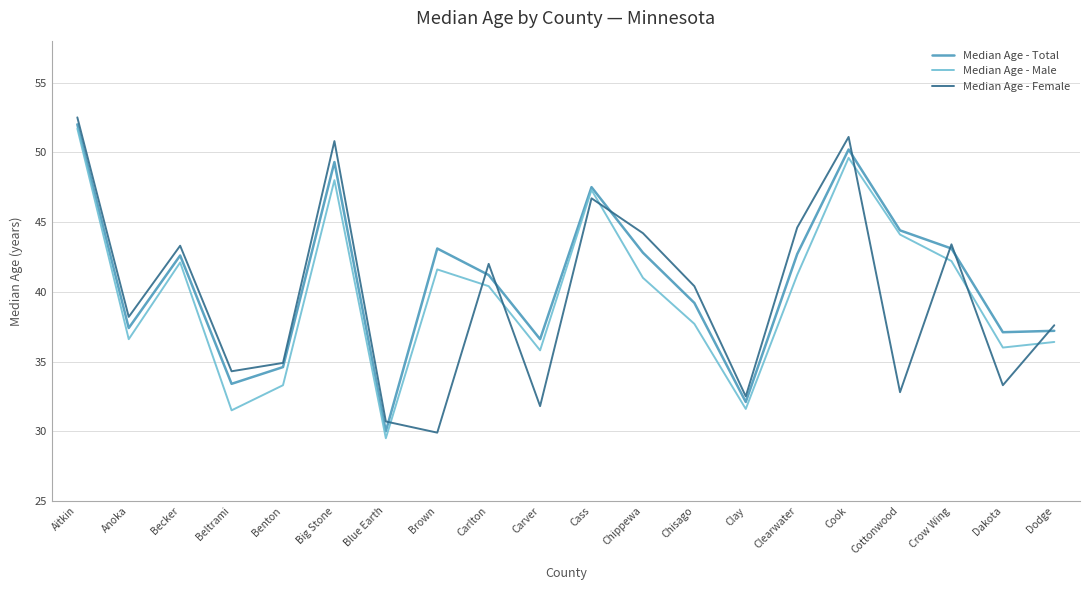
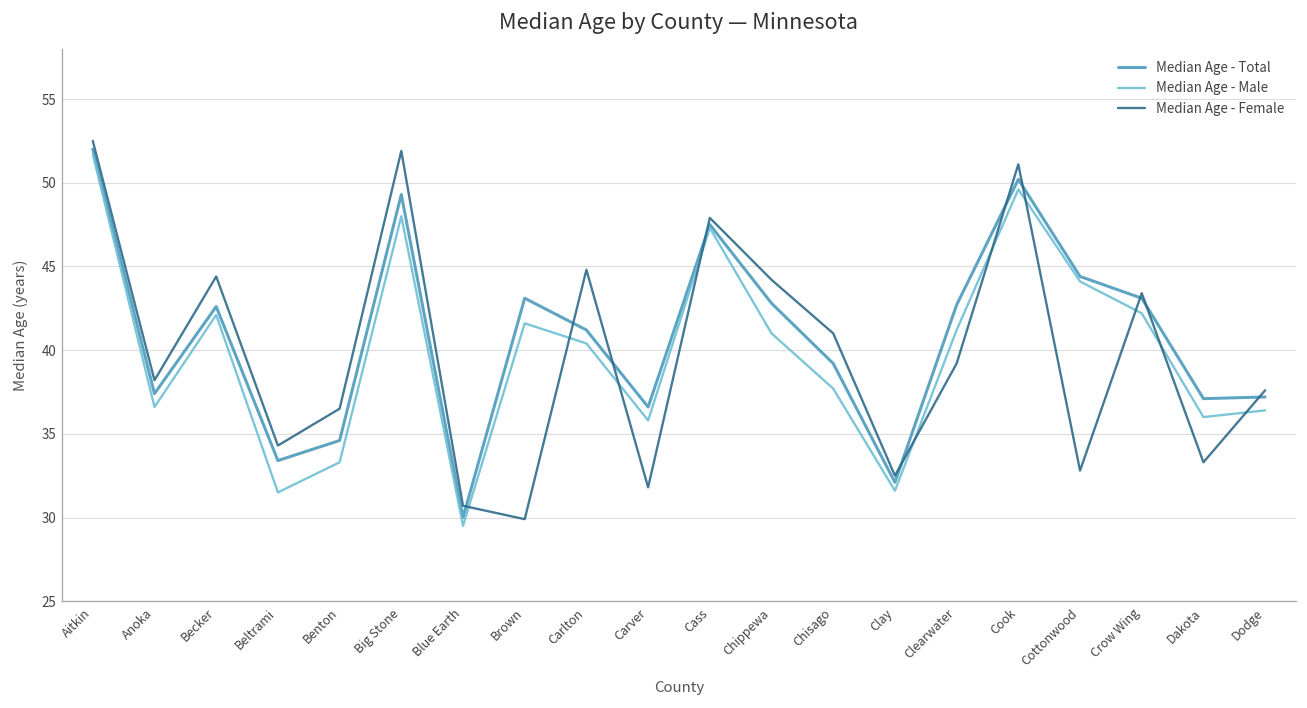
  {
    "Median Age - Female": {
      "Aitkin": 52.5,
      "Anoka": 38.2,
-     "Becker": 43.3,
+     "Becker": 44.4,
      "Beltrami": 34.3,
-     "Benton": 34.9,
-     "Big Stone": 50.8,
+     "Benton": 36.5,
+     "Big Stone": 51.9,
      "Blue Earth": 30.7,
      "Brown": 29.9,
-     "Carlton": 42.0,
+     "Carlton": 44.8,
      "Carver": 31.8,
-     "Cass": 46.7,
+     "Cass": 47.9,
      "Chippewa": 44.2,
-     "Chisago": 40.4,
+     "Chisago": 41.0,
      "Clay": 32.5,
-     "Clearwater": 44.6,
+     "Clearwater": 39.2,
      "Cook": 51.1,
      "Cottonwood": 32.8,
      "Crow Wing": 43.4,
      "Dakota": 33.3,
      "Dodge": 37.6
    }
  }
